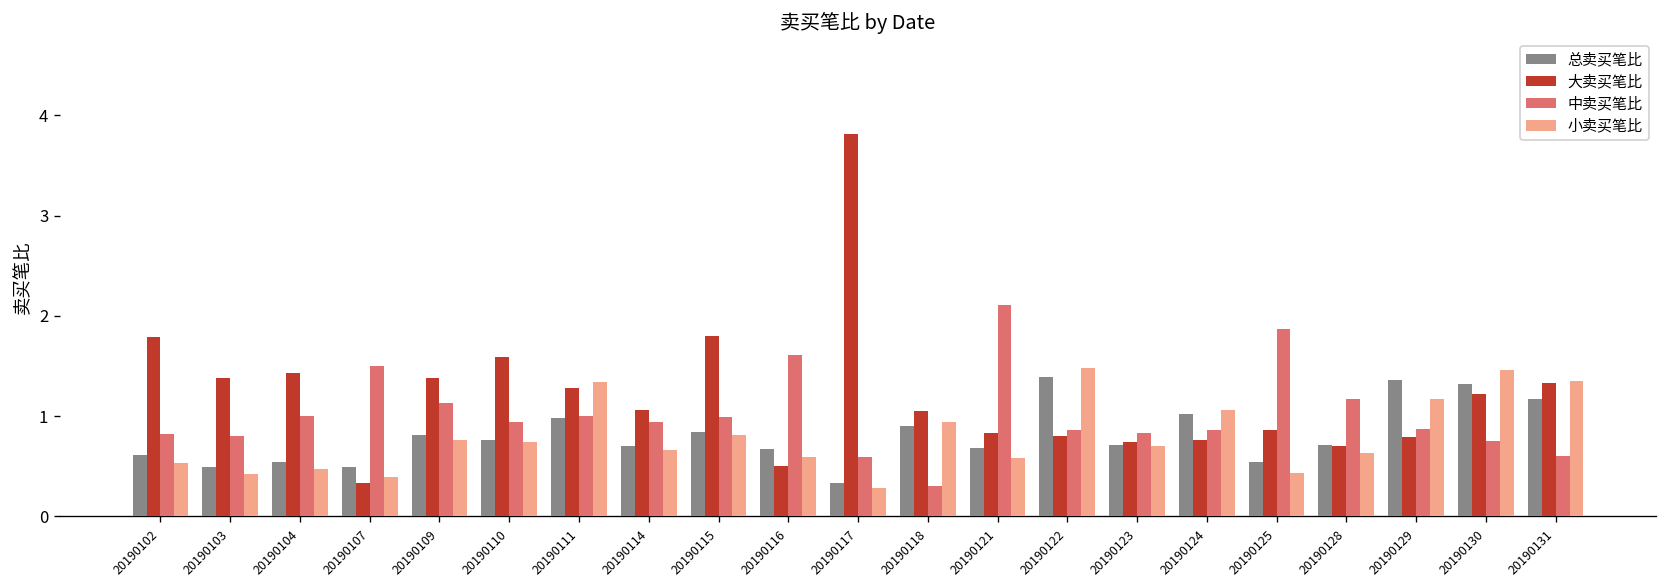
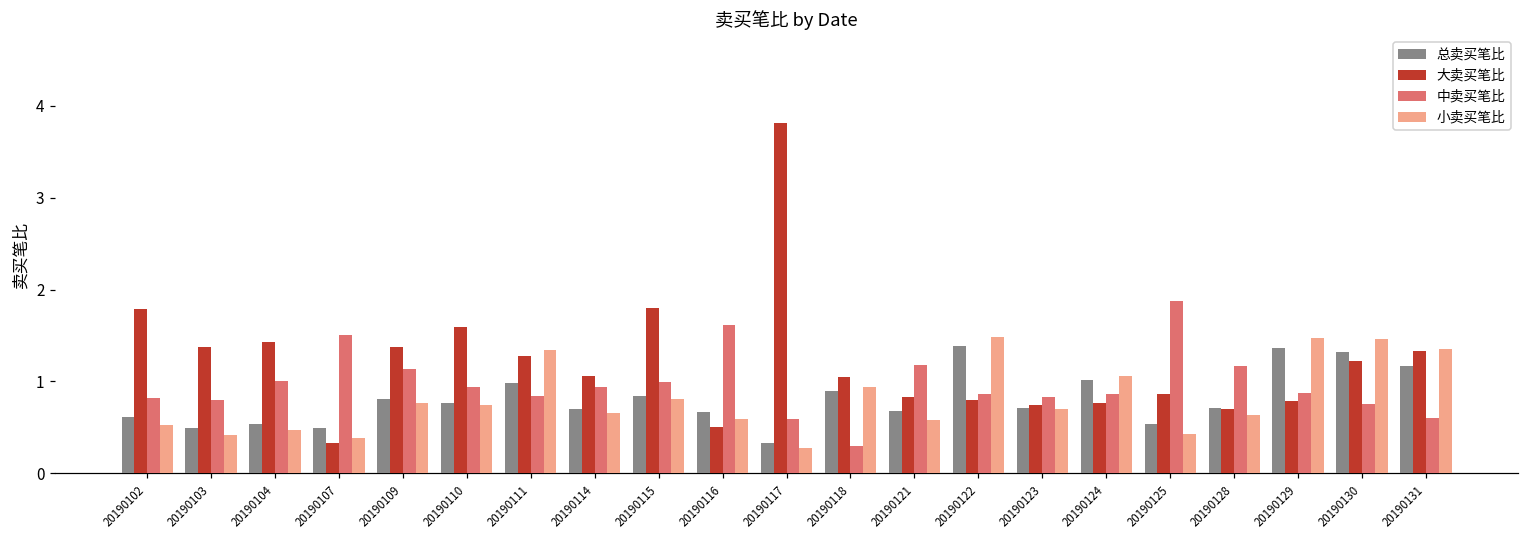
  {
    "总卖买笔比": {
      "20190102": 0.6,
      "20190103": 0.5,
      "20190104": 0.5,
      "20190107": 0.5,
      "20190109": 0.8,
      "20190110": 0.8,
      "20190111": 1.0,
      "20190114": 0.7,
      "20190115": 0.8,
      "20190116": 0.7,
      "20190117": 0.3,
      "20190118": 0.9,
      "20190121": 0.7,
      "20190122": 1.4,
      "20190123": 0.7,
      "20190124": 1.0,
      "20190125": 0.5,
      "20190128": 0.7,
      "20190129": 1.4,
      "20190130": 1.3,
      "20190131": 1.2
    },
    "大卖买笔比": {
      "20190102": 1.8,
      "20190103": 1.4,
      "20190104": 1.4,
      "20190107": 0.3,
      "20190109": 1.4,
      "20190110": 1.6,
      "20190111": 1.3,
      "20190114": 1.1,
      "20190115": 1.8,
      "20190116": 0.5,
      "20190117": 3.8,
      "20190118": 1.1,
      "20190121": 0.8,
      "20190122": 0.8,
      "20190123": 0.7,
      "20190124": 0.8,
      "20190125": 0.9,
      "20190128": 0.7,
      "20190129": 0.8,
      "20190130": 1.2,
      "20190131": 1.3
    },
    "中卖买笔比": {
      "20190102": 0.8,
      "20190103": 0.8,
      "20190104": 1.0,
      "20190107": 1.5,
      "20190109": 1.1,
      "20190110": 0.9,
-     "20190111": 1.0,
+     "20190111": 0.8,
      "20190114": 0.9,
      "20190115": 1.0,
      "20190116": 1.6,
      "20190117": 0.6,
      "20190118": 0.3,
-     "20190121": 2.1,
+     "20190121": 1.2,
      "20190122": 0.9,
      "20190123": 0.8,
      "20190124": 0.9,
      "20190125": 1.9,
      "20190128": 1.2,
      "20190129": 0.9,
      "20190130": 0.8,
      "20190131": 0.6
    },
    "小卖买笔比": {
      "20190102": 0.5,
      "20190103": 0.4,
      "20190104": 0.5,
      "20190107": 0.4,
      "20190109": 0.8,
      "20190110": 0.7,
      "20190111": 1.3,
      "20190114": 0.7,
      "20190115": 0.8,
      "20190116": 0.6,
      "20190117": 0.3,
      "20190118": 0.9,
      "20190121": 0.6,
      "20190122": 1.5,
      "20190123": 0.7,
      "20190124": 1.1,
      "20190125": 0.4,
      "20190128": 0.6,
-     "20190129": 1.2,
+     "20190129": 1.5,
      "20190130": 1.5,
      "20190131": 1.4
    }
  }
